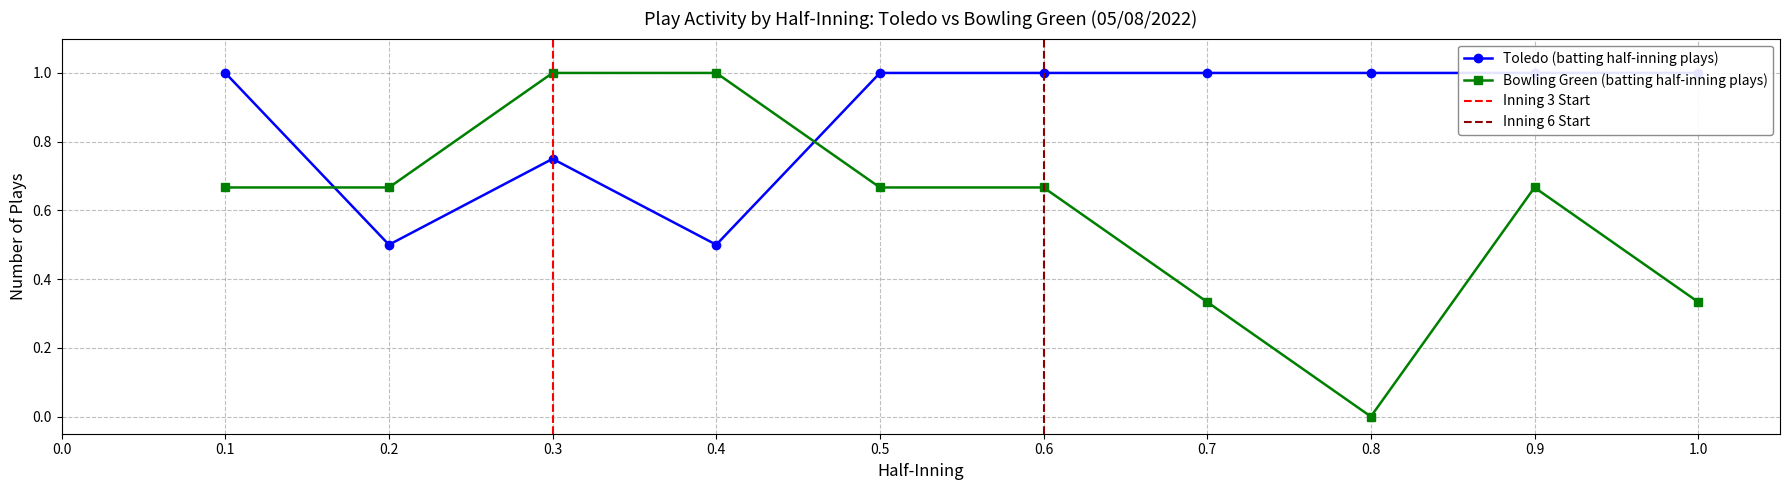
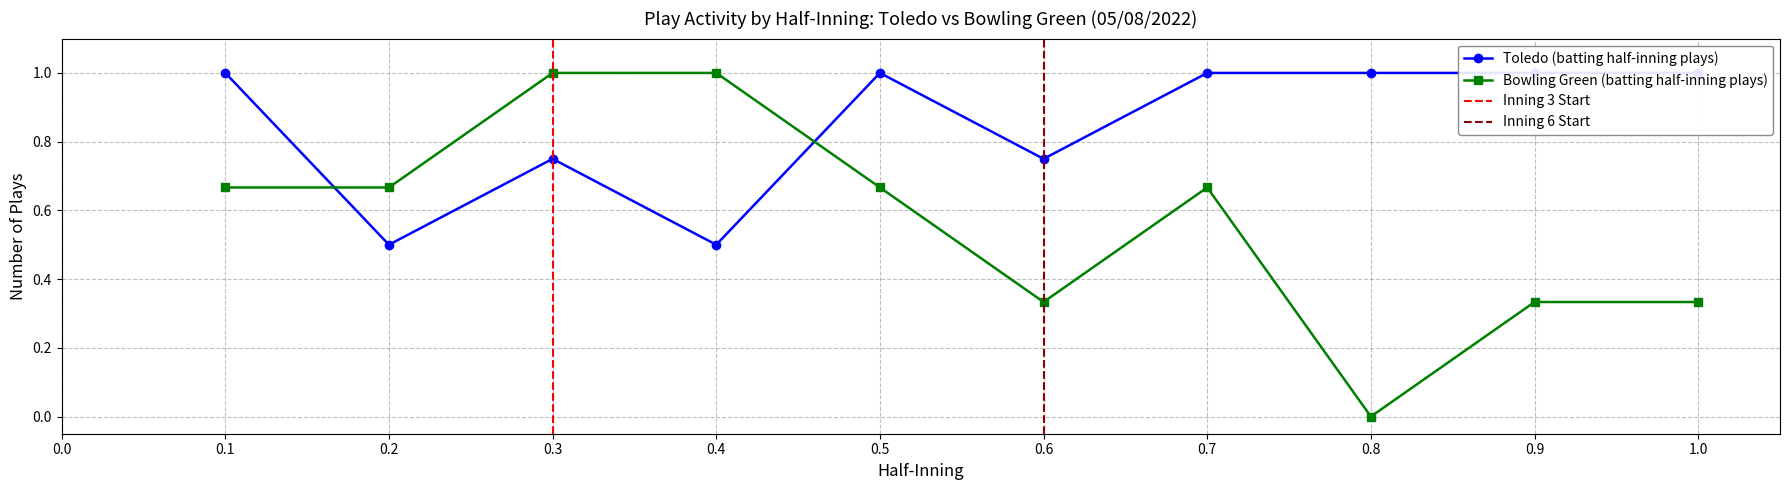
  {
    "Toledo (batting half-inning plays)": {
      "0.1": 1.00,
      "0.2": 0.50,
      "0.3": 0.75,
      "0.4": 0.50,
      "0.5": 1.00,
-     "0.6": 1.00,
+     "0.6": 0.75,
      "0.7": 1.00,
      "0.8": 1.00
    },
    "Bowling Green (batting half-inning plays)": {
      "0.1": 0.67,
      "0.2": 0.67,
      "0.3": 1.00,
      "0.4": 1.00,
      "0.5": 0.67,
-     "0.6": 0.67,
-     "0.7": 0.33,
+     "0.6": 0.33,
+     "0.7": 0.67,
      "0.8": 0.00,
-     "0.9": 0.67,
+     "0.9": 0.33,
      "1.0": 0.33
    }
  }
